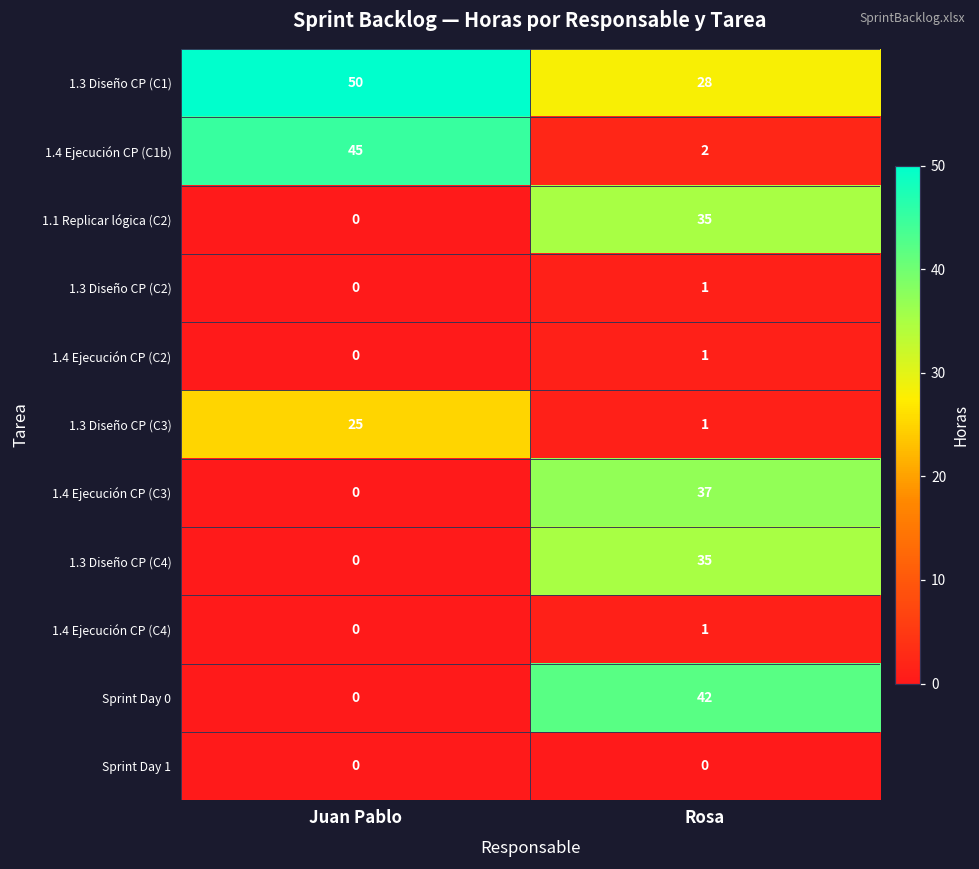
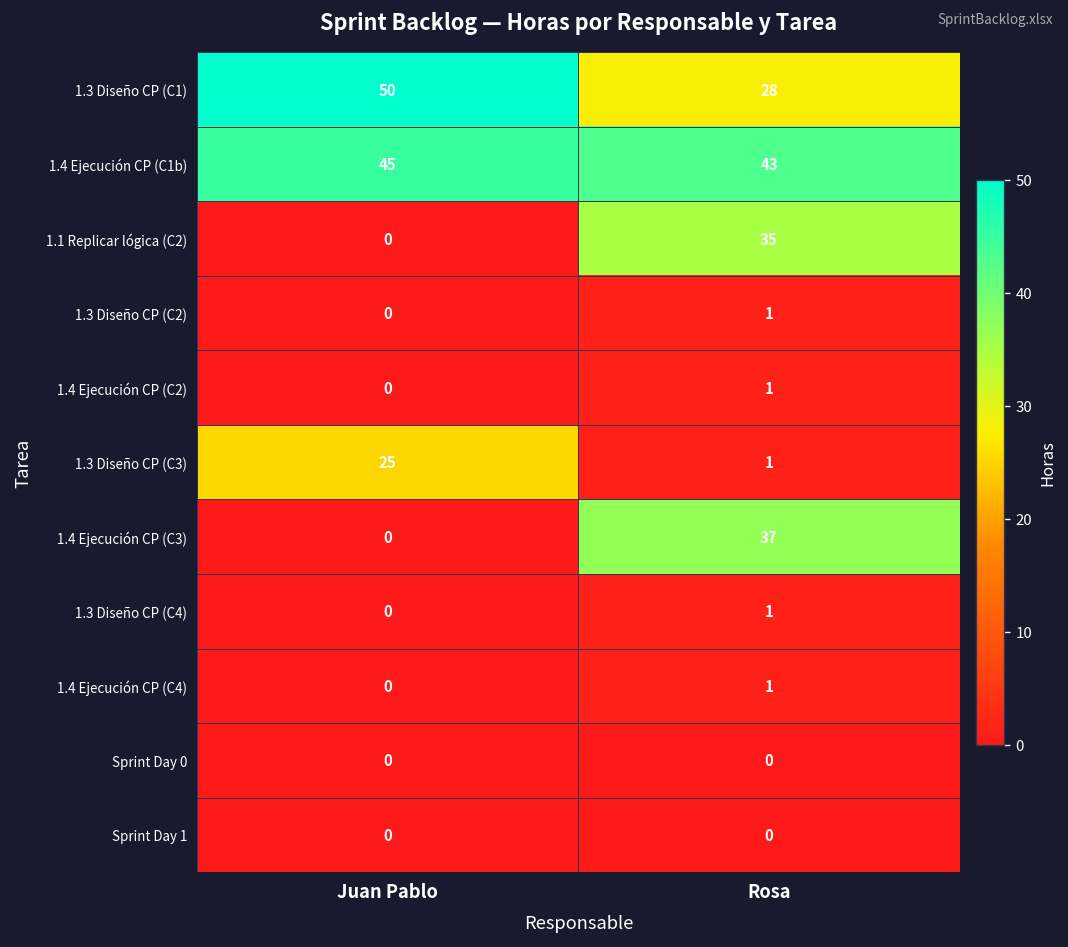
  {
    "1.3 Diseño CP (C1)": {
      "Juan Pablo": 50,
      "Rosa": 28
    },
    "1.4 Ejecución CP (C1b)": {
      "Juan Pablo": 45,
-     "Rosa": 2
+     "Rosa": 43
    },
    "1.1 Replicar lógica (C2)": {
      "Juan Pablo": 0,
      "Rosa": 35
    },
    "1.3 Diseño CP (C2)": {
      "Juan Pablo": 0,
      "Rosa": 1
    },
    "1.4 Ejecución CP (C2)": {
      "Juan Pablo": 0,
      "Rosa": 1
    },
    "1.3 Diseño CP (C3)": {
      "Juan Pablo": 25,
      "Rosa": 1
    },
    "1.4 Ejecución CP (C3)": {
      "Juan Pablo": 0,
      "Rosa": 37
    },
    "1.3 Diseño CP (C4)": {
      "Juan Pablo": 0,
-     "Rosa": 35
+     "Rosa": 1
    },
    "1.4 Ejecución CP (C4)": {
      "Juan Pablo": 0,
      "Rosa": 1
    },
    "Sprint Day 0": {
      "Juan Pablo": 0,
-     "Rosa": 42
+     "Rosa": 0
    },
    "Sprint Day 1": {
      "Juan Pablo": 0,
      "Rosa": 0
    }
  }
